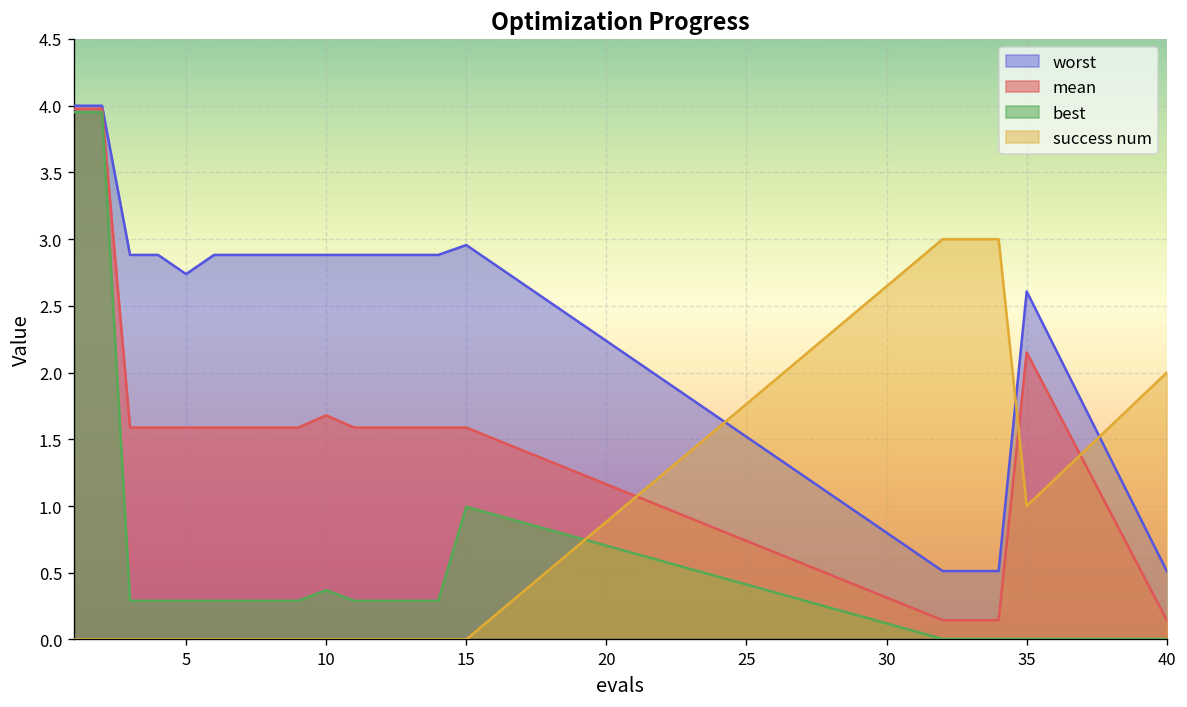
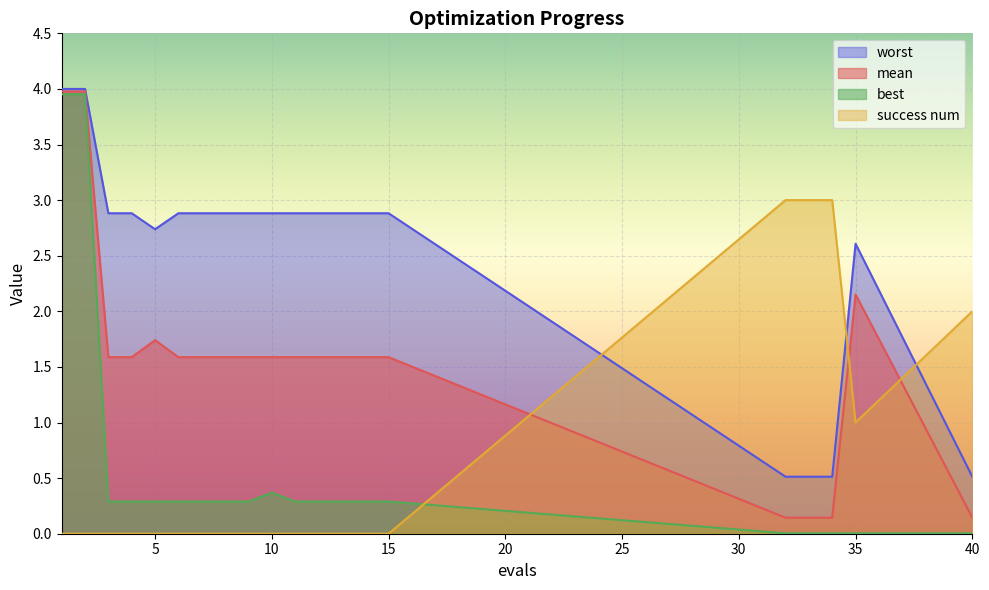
  {
    "worst": {
      "5": 2.74,
      "10": 2.88,
-     "15": 2.96,
+     "15": 2.88,
      "35": 2.61,
      "40": 0.51
    },
    "mean": {
-     "5": 1.59,
-     "10": 1.68,
+     "5": 1.74,
+     "10": 1.59,
      "15": 1.59,
      "35": 2.15,
      "40": 0.14
    },
    "best": {
      "5": 0.29,
      "10": 0.37,
-     "15": 0.99,
+     "15": 0.29,
      "35": 0.00,
      "40": 0.00
    },
    "success num": {
      "5": 0.00,
      "10": 0.00,
      "15": 0.00,
      "35": 1.00,
      "40": 2.00
    }
  }
